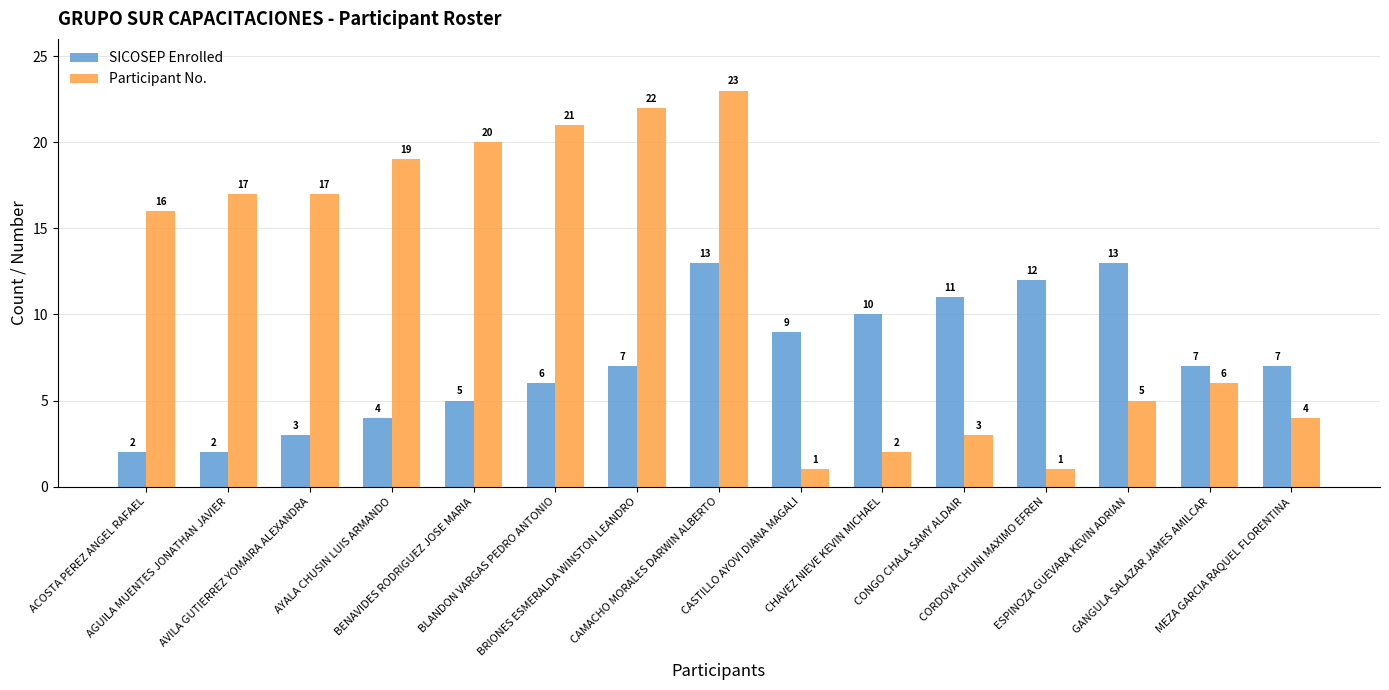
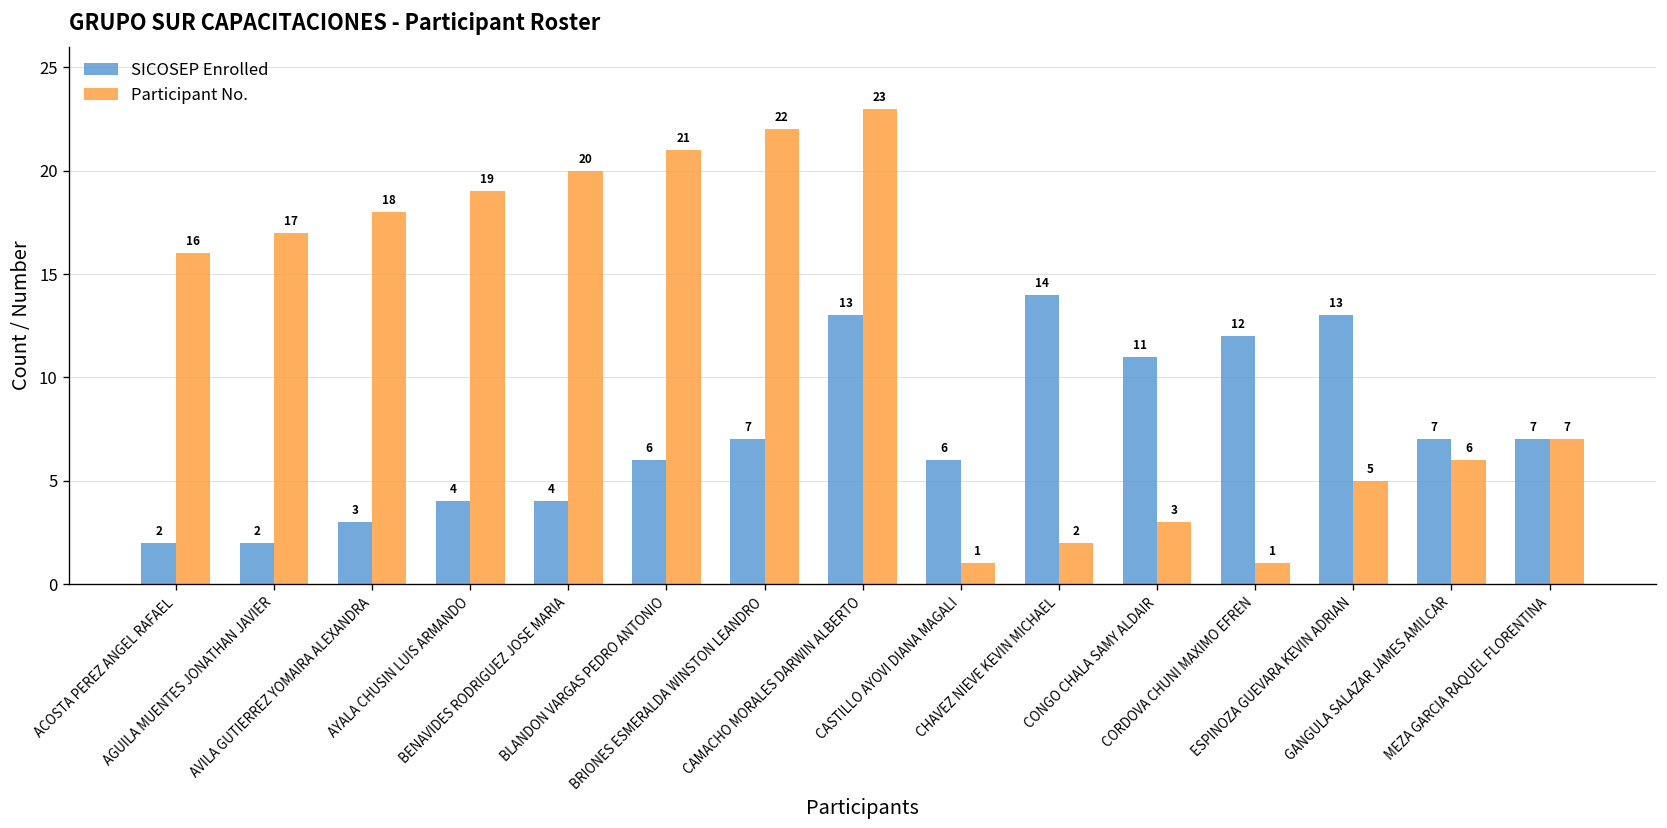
  {
    "SICOSEP Enrolled": {
      "ACOSTA PEREZ ANGEL RAFAEL": 2,
      "AGUILA MUENTES JONATHAN JAVIER": 2,
      "AVILA GUTIERREZ YOMAIRA ALEXANDRA": 3,
      "AYALA CHUSIN LUIS ARMANDO": 4,
-     "BENAVIDES RODRIGUEZ JOSE MARIA": 5,
+     "BENAVIDES RODRIGUEZ JOSE MARIA": 4,
      "BLANDON VARGAS PEDRO ANTONIO": 6,
      "BRIONES ESMERALDA WINSTON LEANDRO": 7,
      "CAMACHO MORALES DARWIN ALBERTO": 13,
-     "CASTILLO AYOVI DIANA MAGALI": 9,
-     "CHAVEZ NIEVE KEVIN MICHAEL": 10,
+     "CASTILLO AYOVI DIANA MAGALI": 6,
+     "CHAVEZ NIEVE KEVIN MICHAEL": 14,
      "CONGO CHALA SAMY ALDAIR": 11,
      "CORDOVA CHUNI MAXIMO EFREN": 12,
      "ESPINOZA GUEVARA KEVIN ADRIAN": 13,
      "GANGULA SALAZAR JAMES AMILCAR": 7,
      "MEZA GARCIA RAQUEL FLORENTINA": 7
    },
    "Participant No.": {
      "ACOSTA PEREZ ANGEL RAFAEL": 16,
      "AGUILA MUENTES JONATHAN JAVIER": 17,
-     "AVILA GUTIERREZ YOMAIRA ALEXANDRA": 17,
+     "AVILA GUTIERREZ YOMAIRA ALEXANDRA": 18,
      "AYALA CHUSIN LUIS ARMANDO": 19,
      "BENAVIDES RODRIGUEZ JOSE MARIA": 20,
      "BLANDON VARGAS PEDRO ANTONIO": 21,
      "BRIONES ESMERALDA WINSTON LEANDRO": 22,
      "CAMACHO MORALES DARWIN ALBERTO": 23,
      "CASTILLO AYOVI DIANA MAGALI": 1,
      "CHAVEZ NIEVE KEVIN MICHAEL": 2,
      "CONGO CHALA SAMY ALDAIR": 3,
      "CORDOVA CHUNI MAXIMO EFREN": 1,
      "ESPINOZA GUEVARA KEVIN ADRIAN": 5,
      "GANGULA SALAZAR JAMES AMILCAR": 6,
-     "MEZA GARCIA RAQUEL FLORENTINA": 4
+     "MEZA GARCIA RAQUEL FLORENTINA": 7
    }
  }
